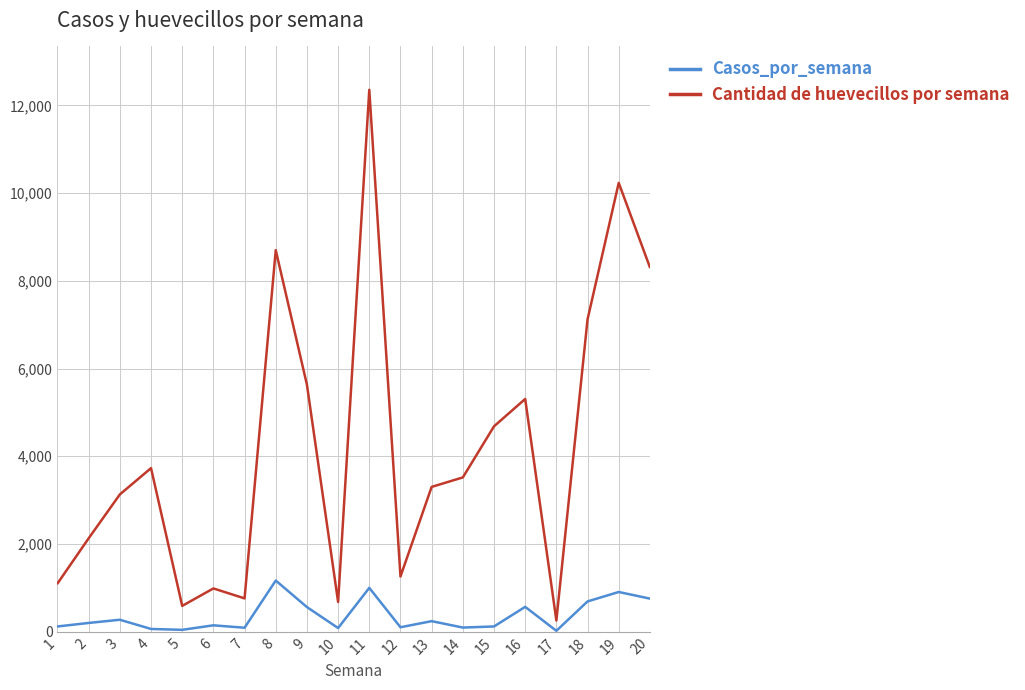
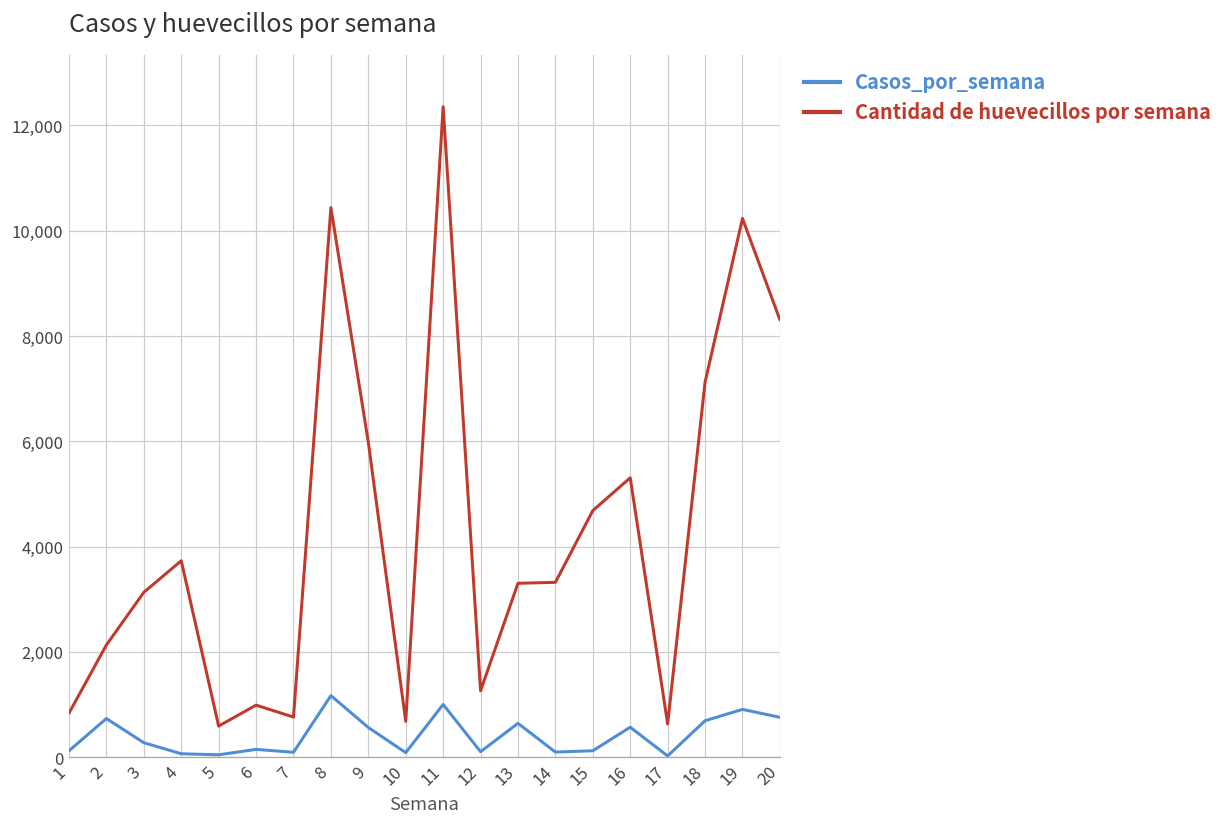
  {
    "Casos_por_semana": {
      "1": "100",
-     "2": "200",
+     "2": "700",
      "3": "300",
      "4": "100",
      "5": "0",
      "6": "100",
      "7": "100",
      "8": "1,200",
      "9": "600",
      "10": "100",
      "11": "1,000",
      "12": "100",
-     "13": "200",
+     "13": "600",
      "14": "100",
      "15": "100",
      "16": "600",
      "17": "0",
      "18": "700",
      "19": "900",
      "20": "800"
    },
    "Cantidad de huevecillos por semana": {
-     "1": "1,100",
+     "1": "800",
      "2": "2,100",
      "3": "3,100",
      "4": "3,700",
      "5": "600",
      "6": "1,000",
      "7": "800",
-     "8": "8,700",
-     "9": "5,600",
+     "8": "10,400",
+     "9": "6,000",
      "10": "700",
      "11": "12,400",
      "12": "1,300",
      "13": "3,300",
-     "14": "3,500",
+     "14": "3,300",
      "15": "4,700",
      "16": "5,300",
-     "17": "300",
+     "17": "600",
      "18": "7,100",
      "19": "10,200",
      "20": "8,300"
    }
  }
